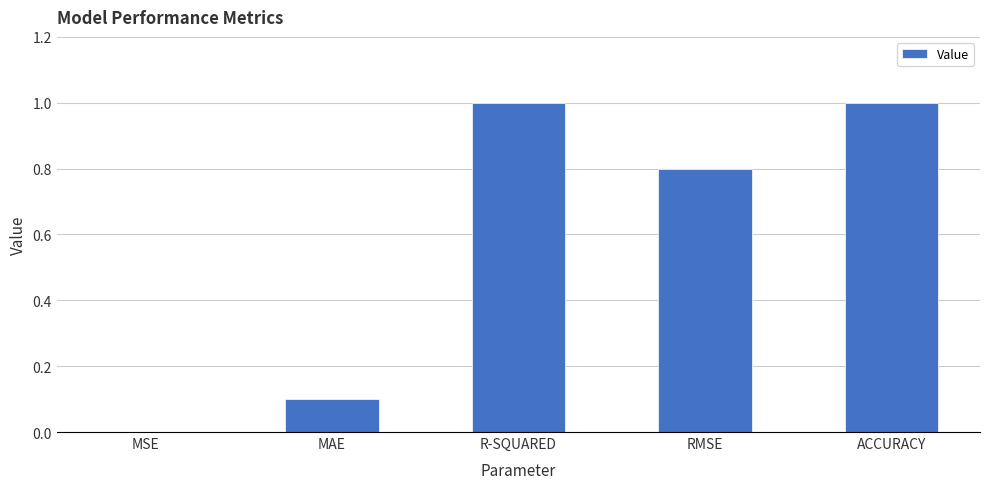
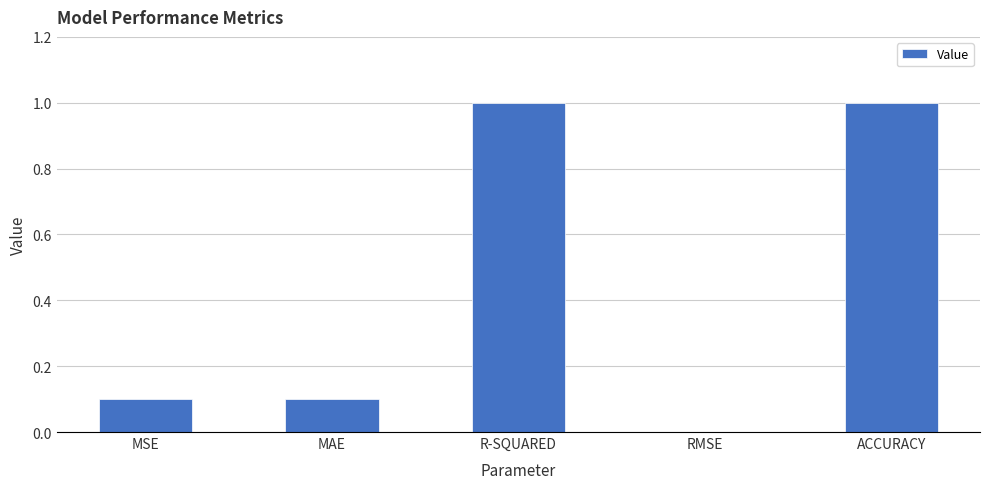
  {
-   "MSE": 0.0,
+   "MSE": 0.1,
    "MAE": 0.1,
    "R-SQUARED": 1.0,
-   "RMSE": 0.8,
+   "RMSE": 0.0,
    "ACCURACY": 1.0
  }
